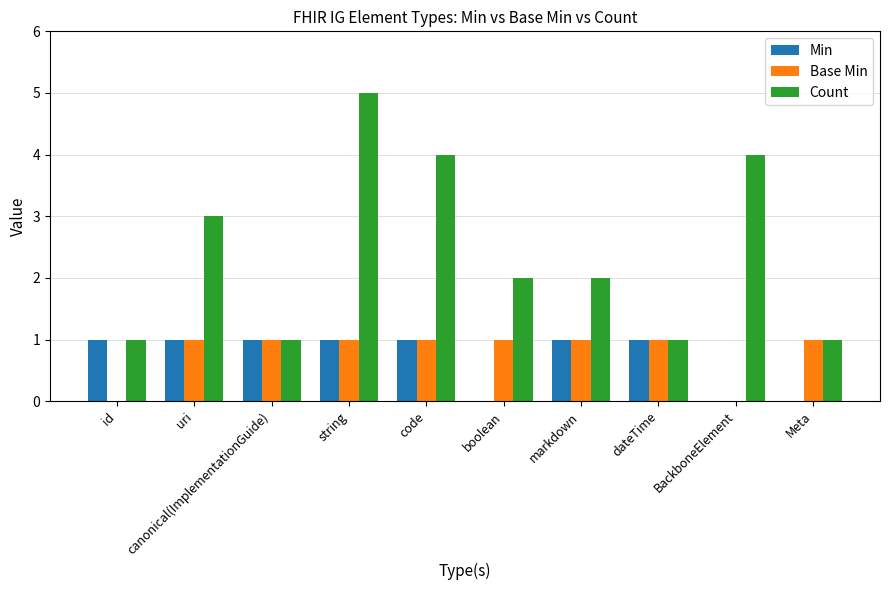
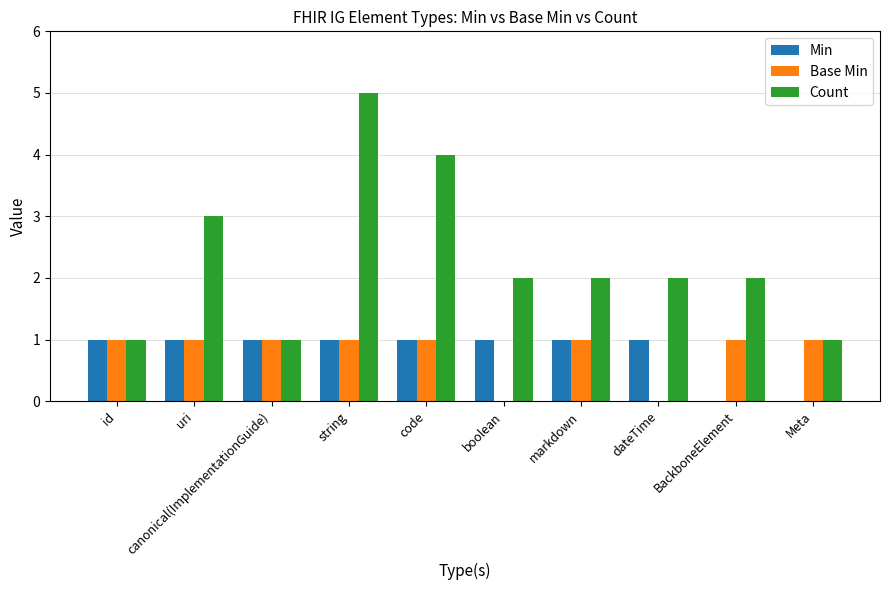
  {
    "Min": {
      "id": 1,
      "uri": 1,
      "canonical(ImplementationGuide)": 1,
      "string": 1,
      "code": 1,
-     "boolean": 0,
+     "boolean": 1,
      "markdown": 1,
      "dateTime": 1,
      "BackboneElement": 0,
      "Meta": 0
    },
    "Base Min": {
-     "id": 0,
+     "id": 1,
      "uri": 1,
      "canonical(ImplementationGuide)": 1,
      "string": 1,
      "code": 1,
-     "boolean": 1,
+     "boolean": 0,
      "markdown": 1,
-     "dateTime": 1,
-     "BackboneElement": 0,
+     "dateTime": 0,
+     "BackboneElement": 1,
      "Meta": 1
    },
    "Count": {
      "id": 1,
      "uri": 3,
      "canonical(ImplementationGuide)": 1,
      "string": 5,
      "code": 4,
      "boolean": 2,
      "markdown": 2,
-     "dateTime": 1,
-     "BackboneElement": 4,
+     "dateTime": 2,
+     "BackboneElement": 2,
      "Meta": 1
    }
  }
